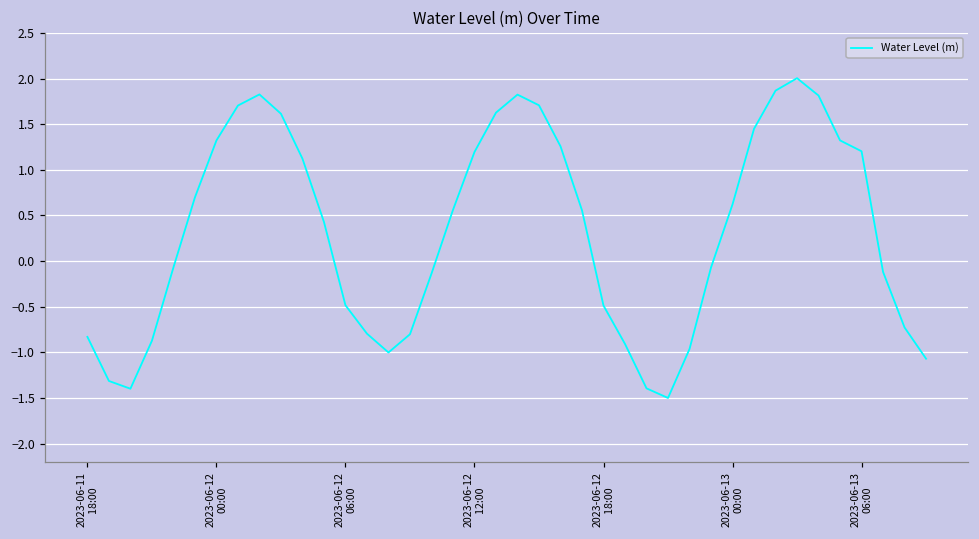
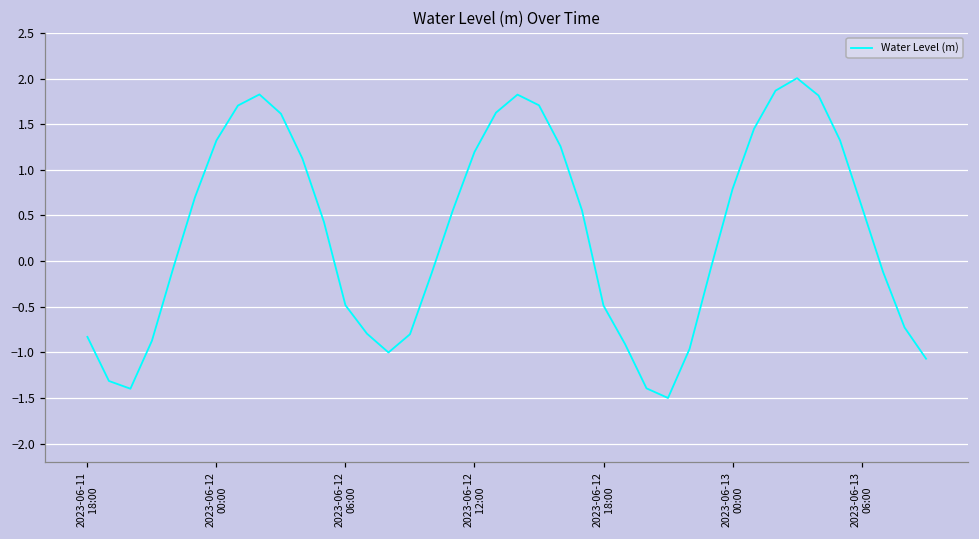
  {
    "2023-06-11 18:00": -0.8,
    "2023-06-12 00:00": 1.3,
    "2023-06-12 06:00": -0.5,
    "2023-06-12 12:00": 1.2,
    "2023-06-12 18:00": -0.5,
-   "2023-06-13 00:00": 0.6,
-   "2023-06-13 06:00": 1.2
+   "2023-06-13 00:00": 0.8,
+   "2023-06-13 06:00": 0.6
  }
